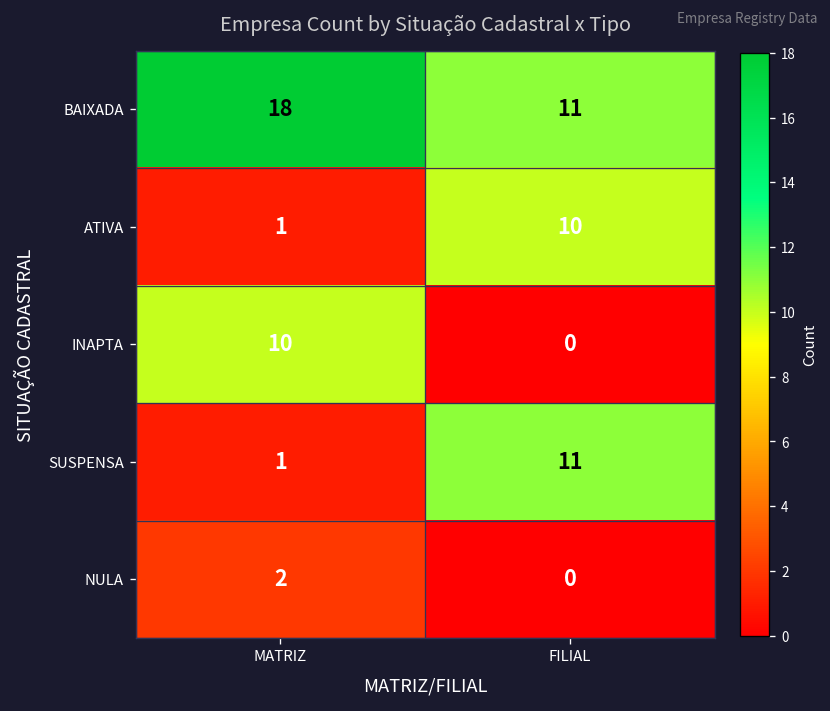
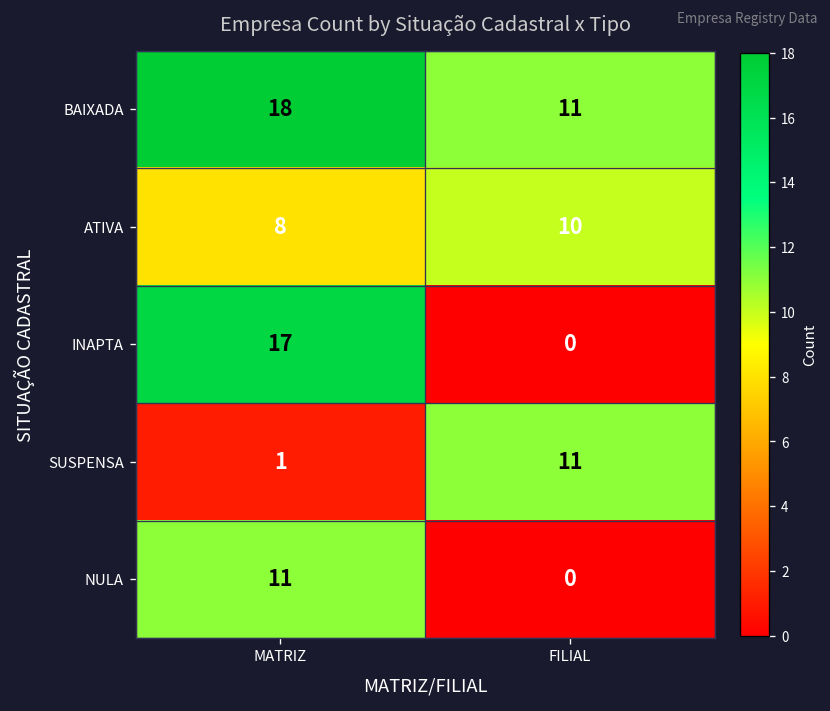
  {
    "BAIXADA": {
      "MATRIZ": 18,
      "FILIAL": 11
    },
    "ATIVA": {
-     "MATRIZ": 1,
+     "MATRIZ": 8,
      "FILIAL": 10
    },
    "INAPTA": {
-     "MATRIZ": 10,
+     "MATRIZ": 17,
      "FILIAL": 0
    },
    "SUSPENSA": {
      "MATRIZ": 1,
      "FILIAL": 11
    },
    "NULA": {
-     "MATRIZ": 2,
+     "MATRIZ": 11,
      "FILIAL": 0
    }
  }
